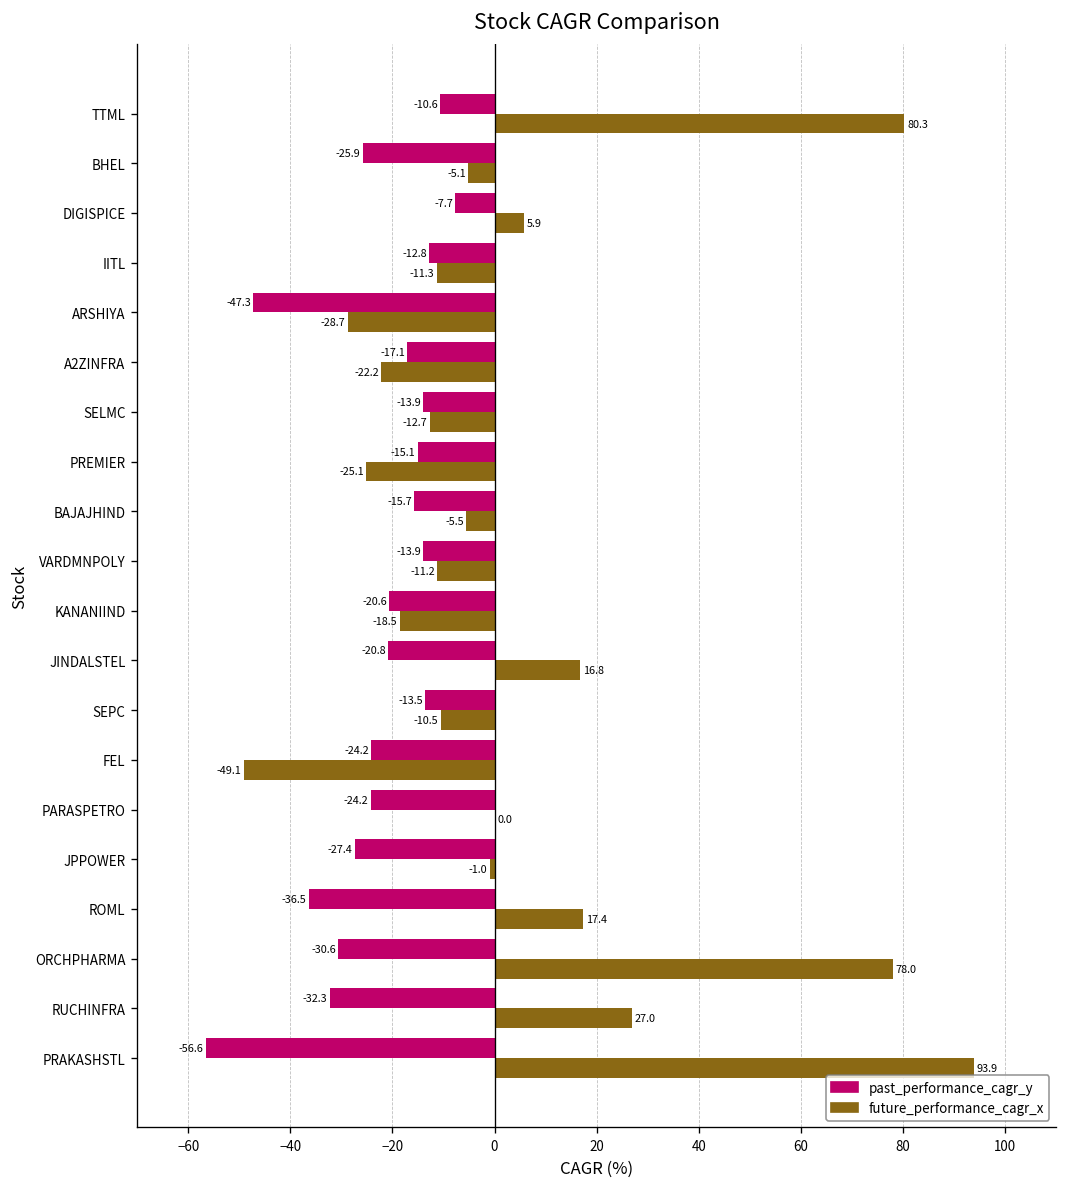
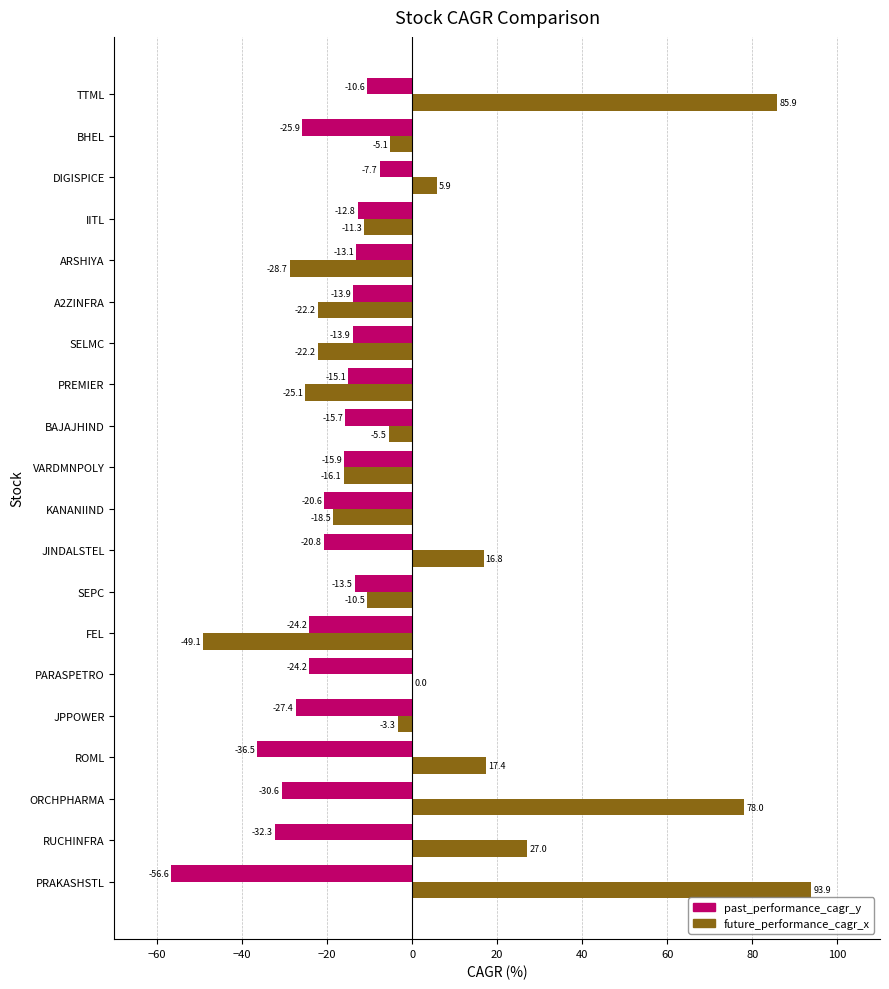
  {
    "past_performance_cagr_y": {
      "TTML": -10.6,
      "BHEL": -25.9,
      "DIGISPICE": -7.7,
      "IITL": -12.8,
-     "ARSHIYA": -47.3,
-     "A2ZINFRA": -17.1,
+     "ARSHIYA": -13.1,
+     "A2ZINFRA": -13.9,
      "SELMC": -13.9,
      "PREMIER": -15.1,
      "BAJAJHIND": -15.7,
-     "VARDMNPOLY": -13.9,
+     "VARDMNPOLY": -15.9,
      "KANANIIND": -20.6,
      "JINDALSTEL": -20.8,
      "SEPC": -13.5,
      "FEL": -24.2,
      "PARASPETRO": -24.2,
      "JPPOWER": -27.4,
      "ROML": -36.5,
      "ORCHPHARMA": -30.6,
      "RUCHINFRA": -32.3,
      "PRAKASHSTL": -56.6
    },
    "future_performance_cagr_x": {
-     "TTML": 80.3,
+     "TTML": 85.9,
      "BHEL": -5.1,
      "DIGISPICE": 5.9,
      "IITL": -11.3,
      "ARSHIYA": -28.7,
      "A2ZINFRA": -22.2,
-     "SELMC": -12.7,
+     "SELMC": -22.2,
      "PREMIER": -25.1,
      "BAJAJHIND": -5.5,
-     "VARDMNPOLY": -11.2,
+     "VARDMNPOLY": -16.1,
      "KANANIIND": -18.5,
      "JINDALSTEL": 16.8,
      "SEPC": -10.5,
      "FEL": -49.1,
      "PARASPETRO": 0.0,
-     "JPPOWER": -1.0,
+     "JPPOWER": -3.3,
      "ROML": 17.4,
      "ORCHPHARMA": 78.0,
      "RUCHINFRA": 27.0,
      "PRAKASHSTL": 93.9
    }
  }
